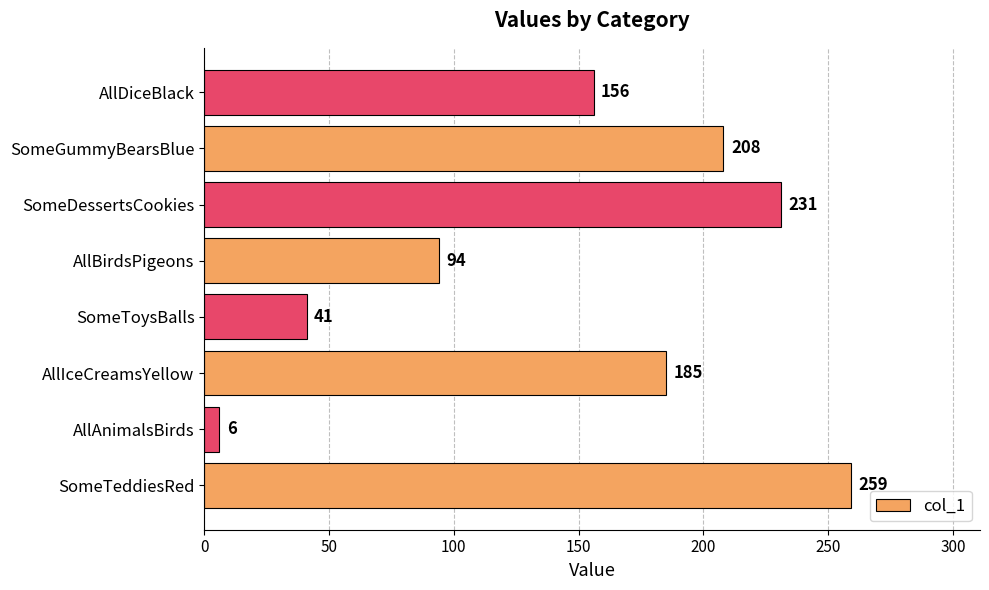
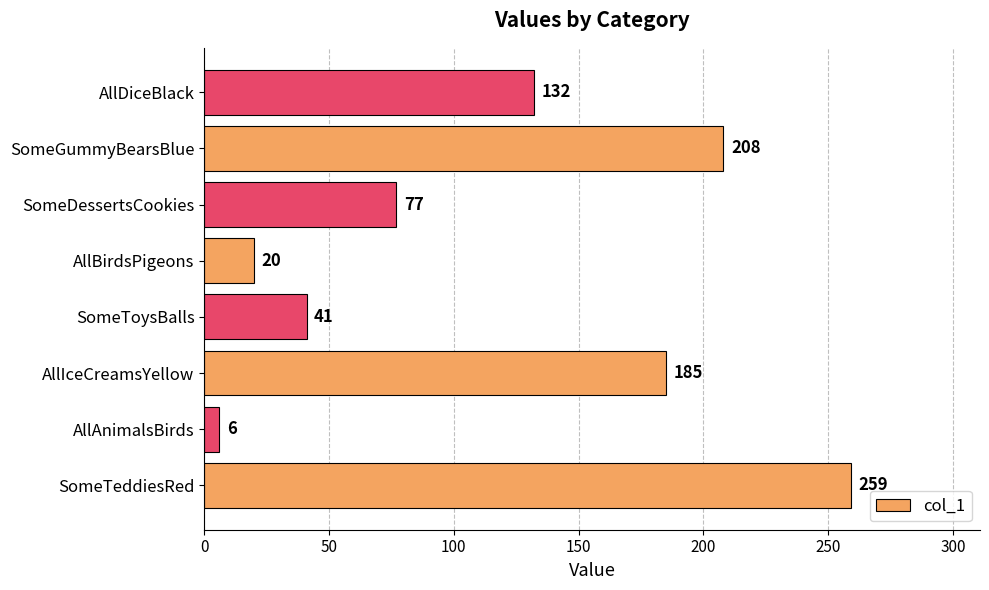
  {
-   "AllDiceBlack": 156,
+   "AllDiceBlack": 132,
    "SomeGummyBearsBlue": 208,
-   "SomeDessertsCookies": 231,
-   "AllBirdsPigeons": 94,
+   "SomeDessertsCookies": 77,
+   "AllBirdsPigeons": 20,
    "SomeToysBalls": 41,
    "AllIceCreamsYellow": 185,
    "AllAnimalsBirds": 6
  }
